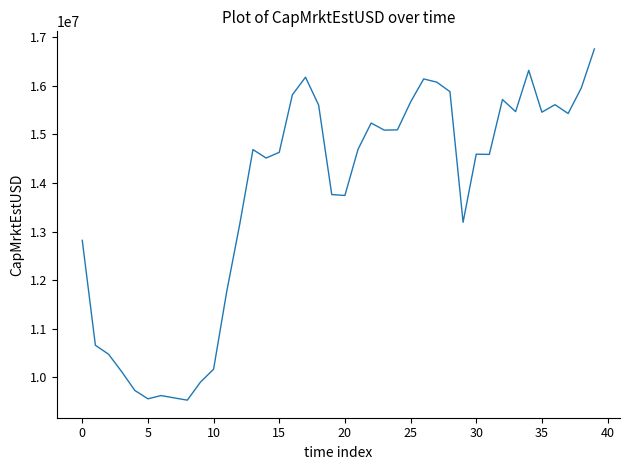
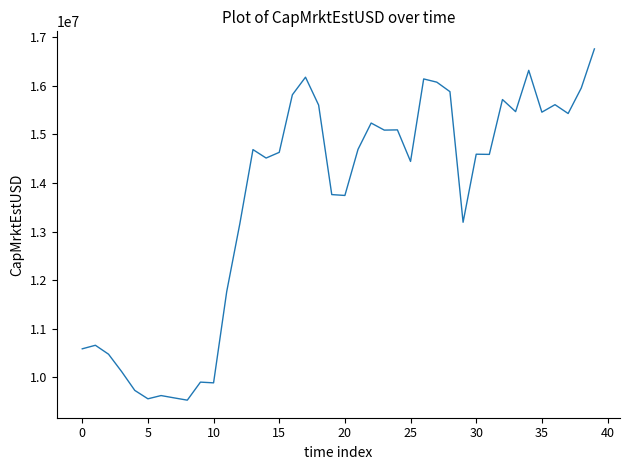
  {
-   "0": 12800000,
+   "0": 10600000,
    "5": 9600000,
-   "10": 10200000,
+   "10": 9900000,
    "15": 14600000,
    "20": 13700000,
-   "25": 15700000,
+   "25": 14400000,
    "30": 14600000,
    "35": 15500000
  }
